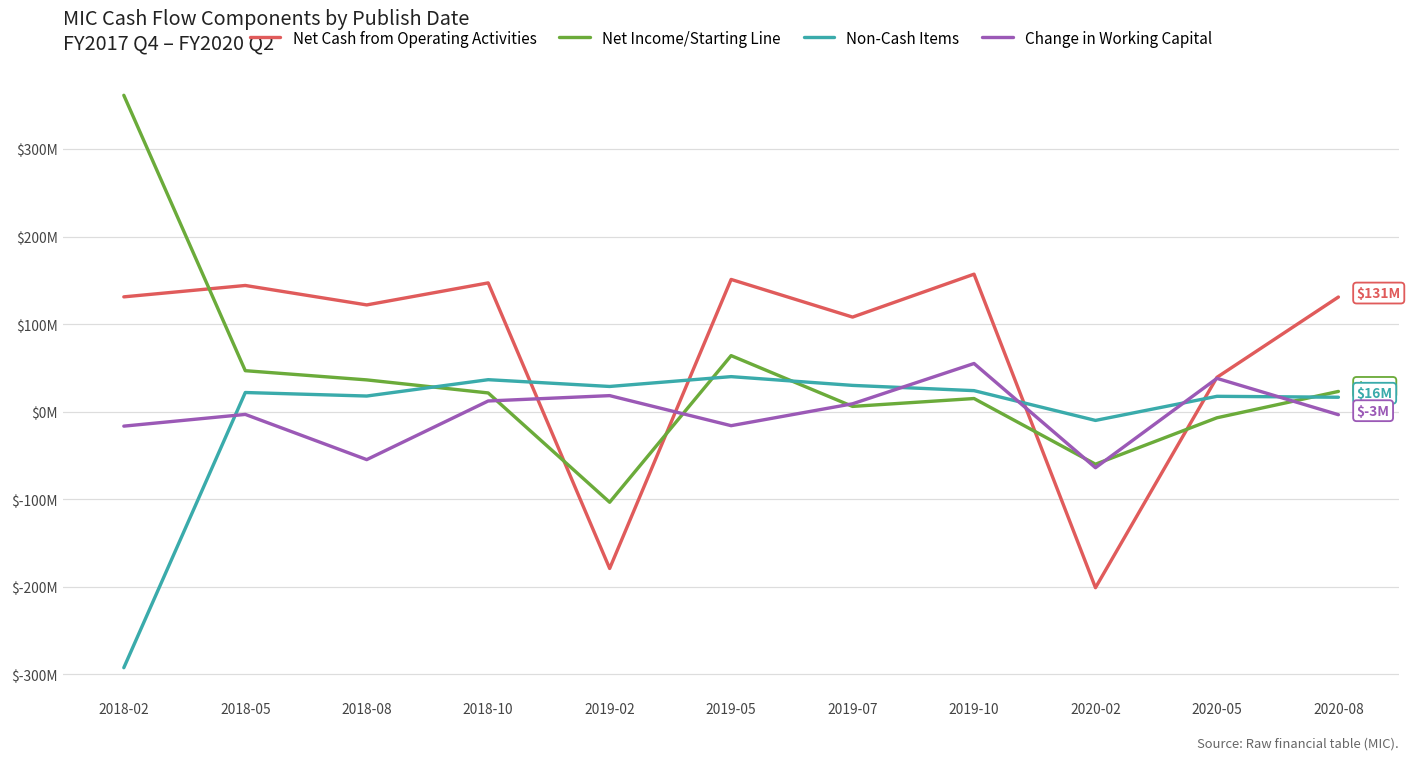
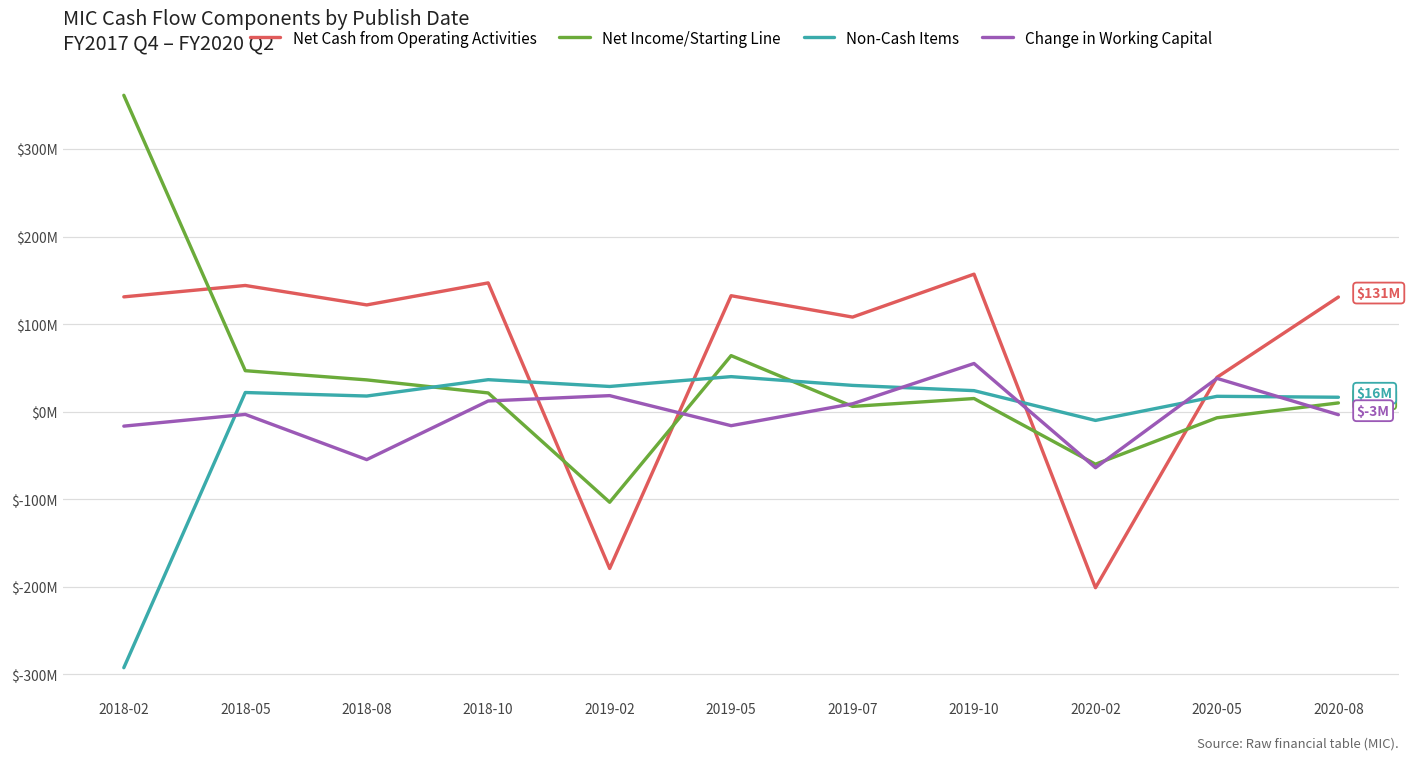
  {
    "Net Cash from Operating Activities": {
      "2018-02": "$130000000",
      "2018-05": "$140000000",
      "2018-08": "$120000000",
      "2018-10": "$150000000",
      "2019-02": "$-180000000",
-     "2019-05": "$150000000",
+     "2019-05": "$130000000",
      "2019-07": "$110000000",
      "2019-10": "$160000000",
      "2020-02": "$-200000000"
    },
    "Net Income/Starting Line": {
-     "2020-08": "$23M"
+     "2020-08": "$10M"
    },
    "Non-Cash Items": {
      "2018-02": "$-290000000",
      "2018-05": "$20000000",
      "2018-08": "$20000000",
      "2018-10": "$40000000",
      "2019-02": "$30000000",
      "2019-05": "$40000000",
      "2019-07": "$30000000",
      "2019-10": "$20000000",
      "2020-02": "$-10000000",
      "2020-05": "$20000000"
    },
    "Change in Working Capital": {
      "2018-02": "$-20000000",
      "2018-05": "$0",
      "2018-08": "$-50000000",
      "2018-10": "$10000000",
      "2019-02": "$20000000",
      "2019-05": "$-20000000",
      "2019-10": "$60000000",
      "2020-02": "$-60000000"
    }
  }
